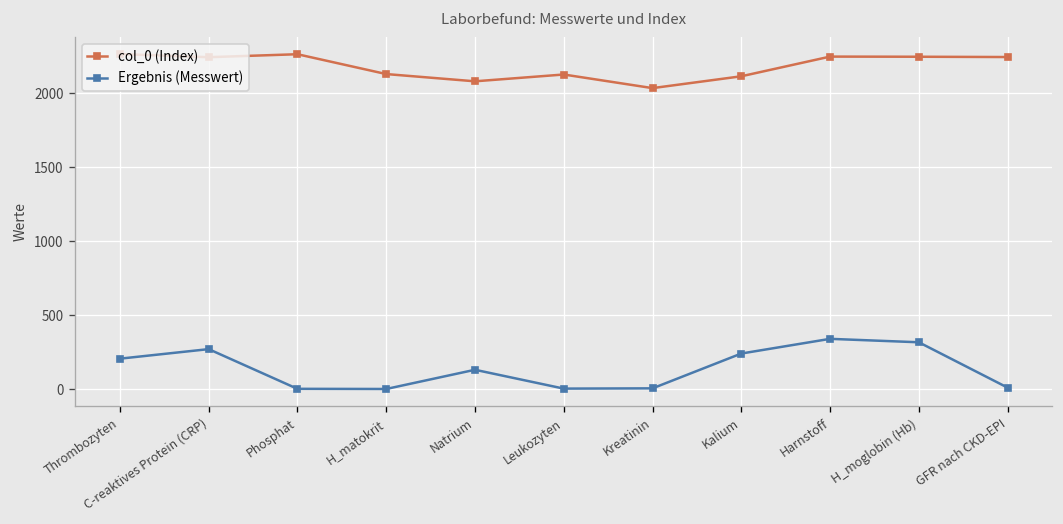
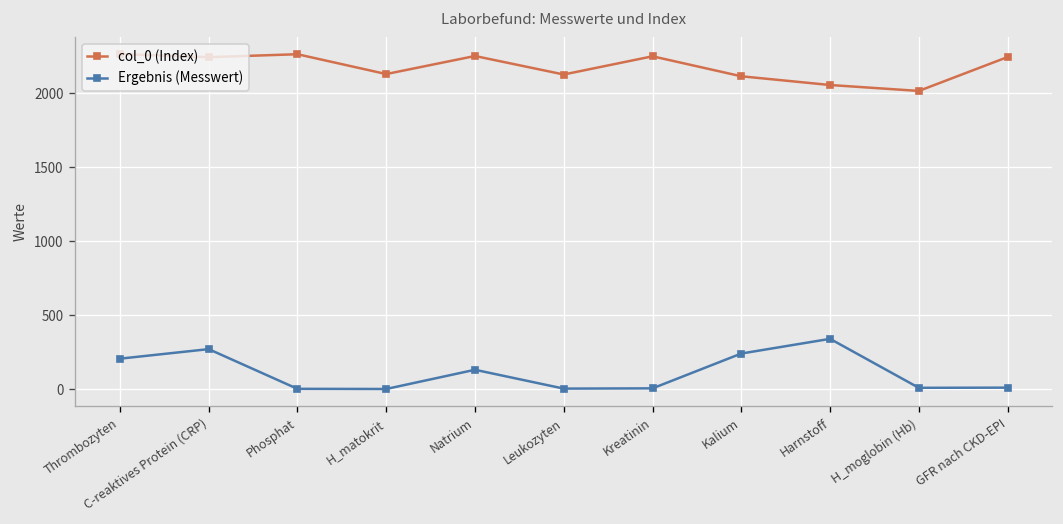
  {
    "col_0 (Index)": {
      "Phosphat": 2260,
      "H_matokrit": 2130,
-     "Natrium": 2080,
+     "Natrium": 2250,
      "Leukozyten": 2130,
-     "Kreatinin": 2030,
+     "Kreatinin": 2250,
      "Kalium": 2110,
-     "Harnstoff": 2250,
-     "H_moglobin (Hb)": 2250,
+     "Harnstoff": 2050,
+     "H_moglobin (Hb)": 2010,
      "GFR nach CKD-EPI": 2240
    },
    "Ergebnis (Messwert)": {
      "Thrombozyten": 210,
      "C-reaktives Protein (CRP)": 270,
      "Phosphat": 0,
      "H_matokrit": 0,
      "Natrium": 130,
      "Leukozyten": 0,
      "Kreatinin": 0,
      "Kalium": 240,
      "Harnstoff": 340,
-     "H_moglobin (Hb)": 320,
+     "H_moglobin (Hb)": 10,
      "GFR nach CKD-EPI": 10
    }
  }
